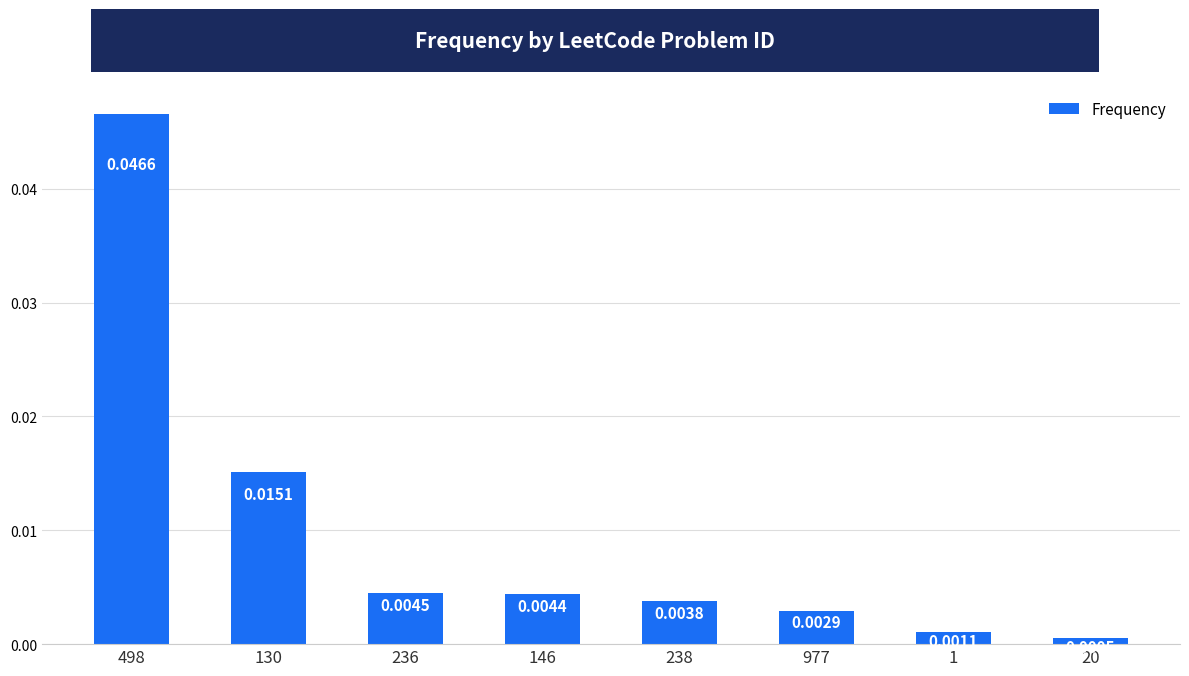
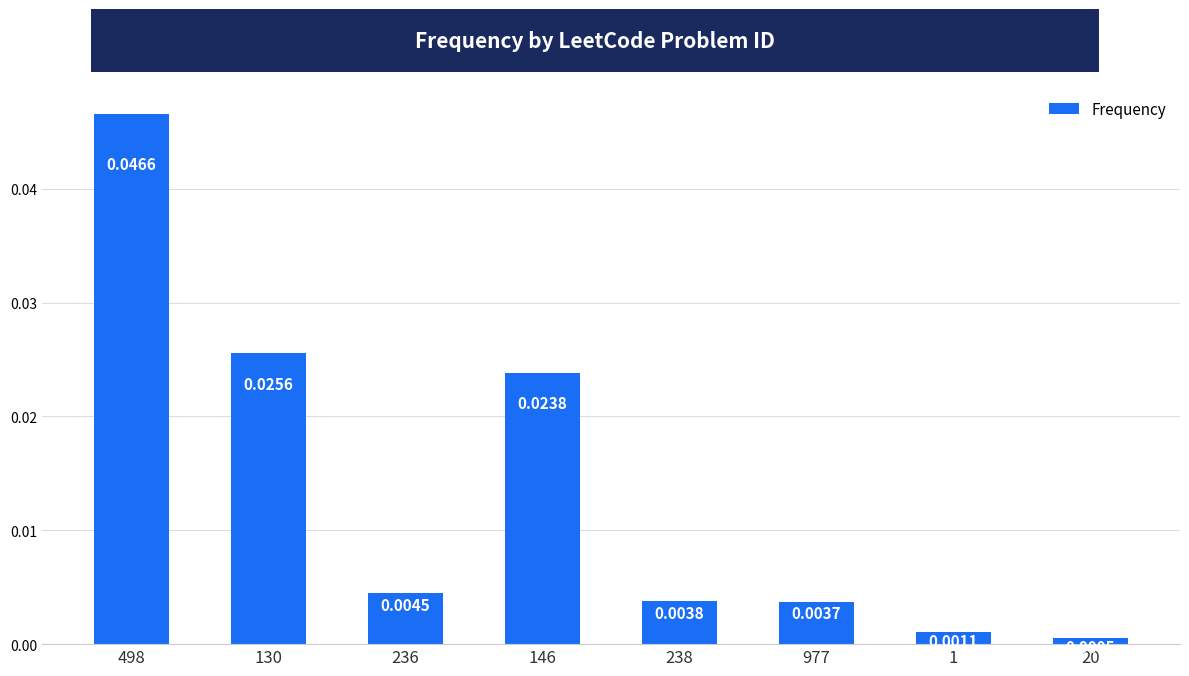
  {
    "498": 0.0466,
-   "130": 0.0151,
+   "130": 0.0256,
    "236": 0.0045,
-   "146": 0.0044,
+   "146": 0.0238,
    "238": 0.0038,
-   "977": 0.0029,
+   "977": 0.0037,
    "1": 0.0011
  }
